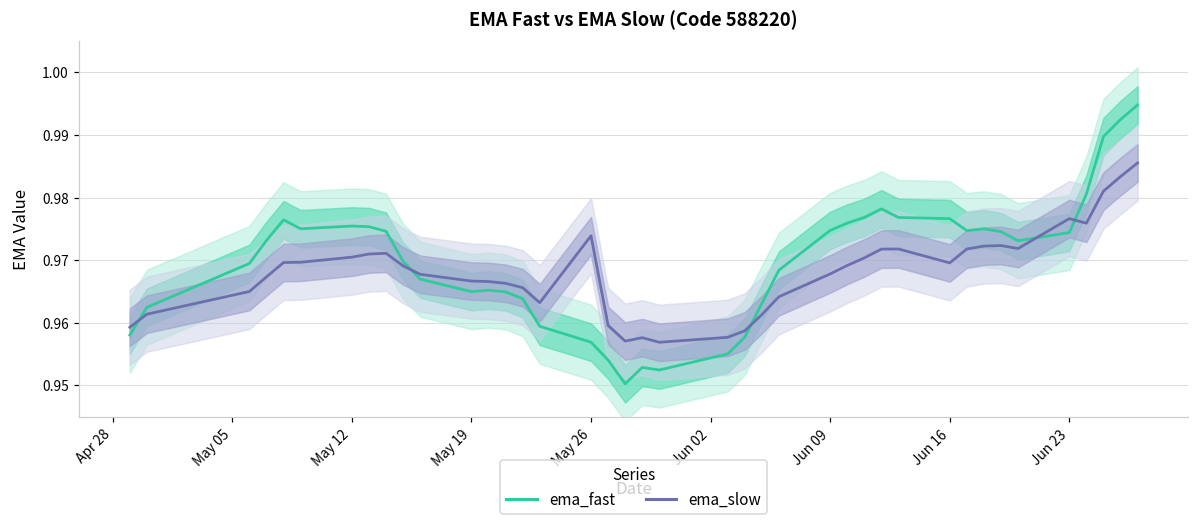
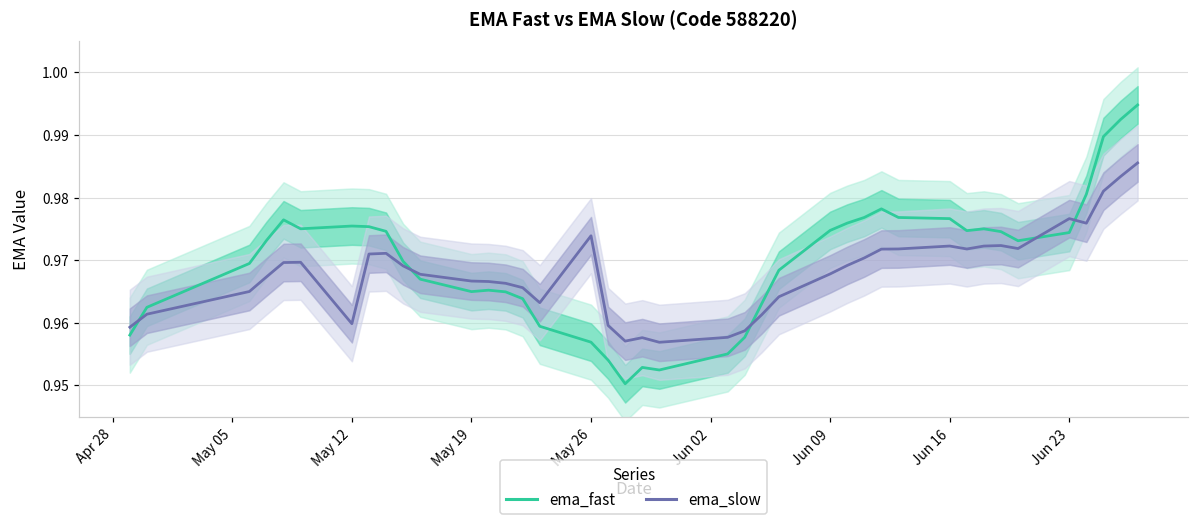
  {
    "ema_slow": {
-     "May 12": 0.970,
+     "May 12": 0.960,
      "May 19": 0.967,
      "May 26": 0.974,
      "Jun 09": 0.968,
-     "Jun 16": 0.970,
+     "Jun 16": 0.972,
      "Jun 23": 0.977
    }
  }
